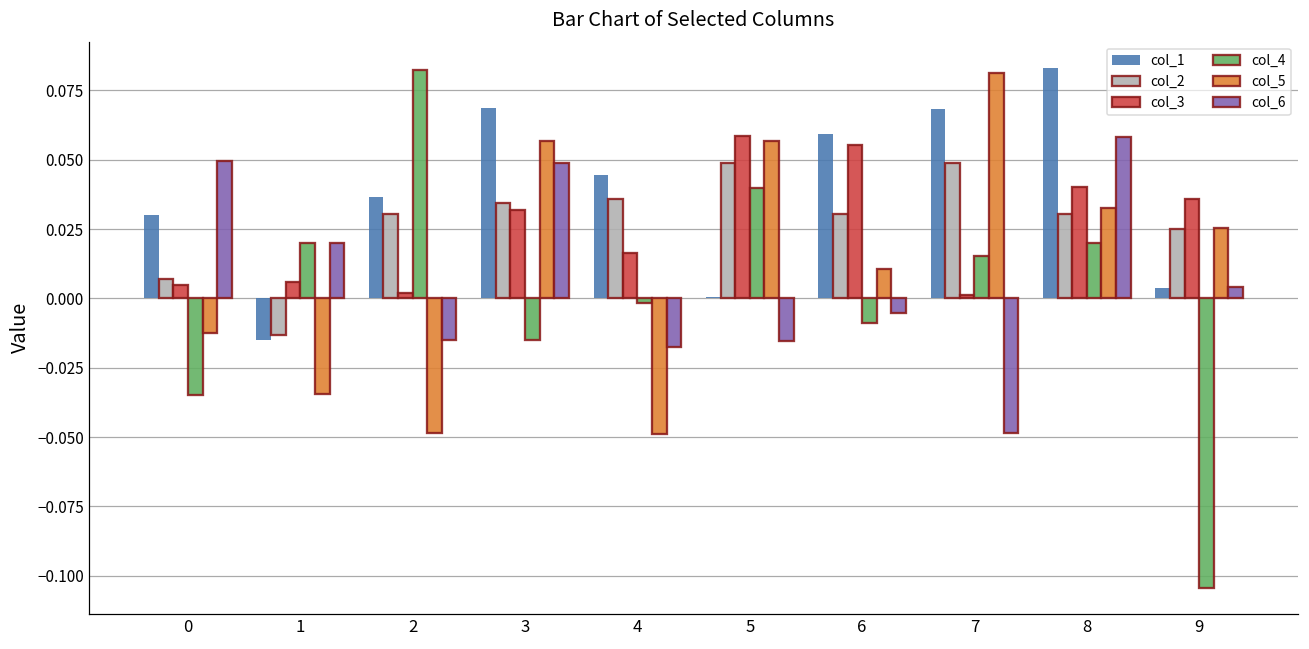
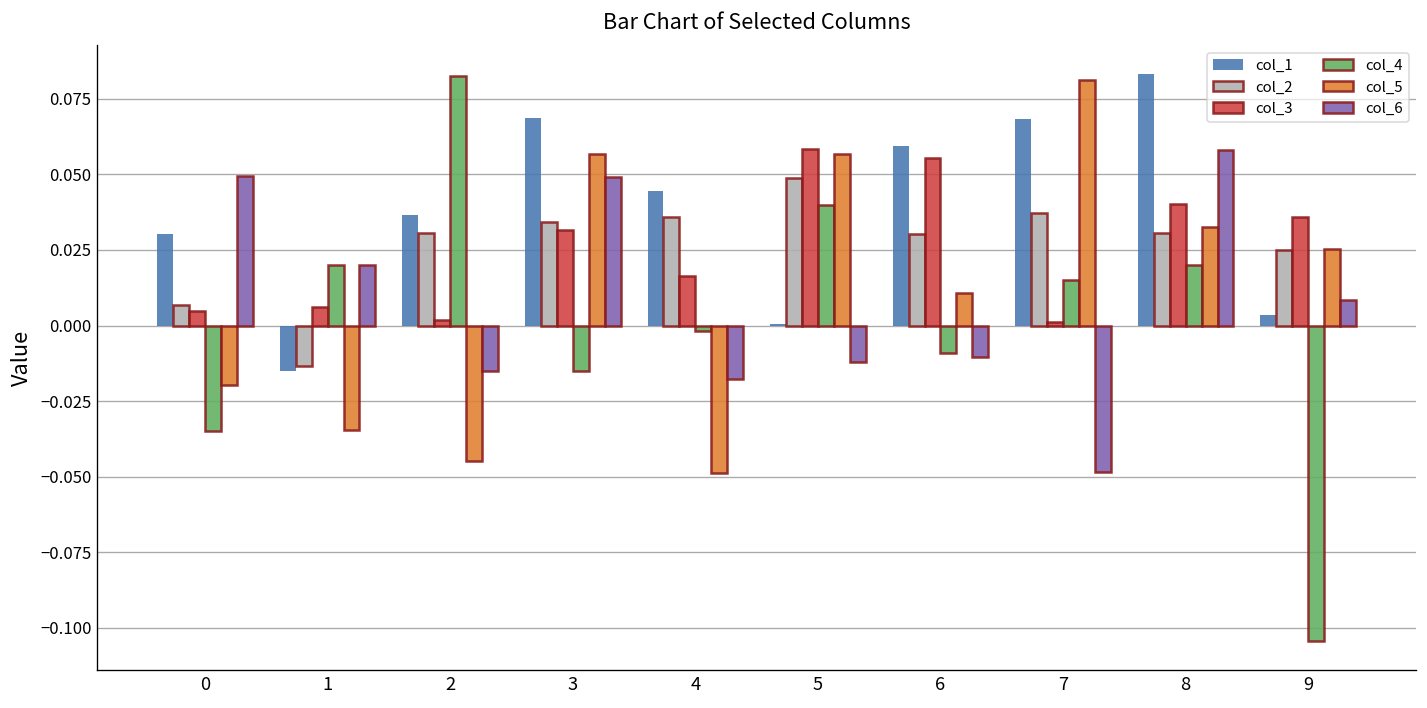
  {
    "col_1": {
      "0": 0.030,
      "1": -0.015,
      "2": 0.037,
      "3": 0.069,
      "4": 0.044,
      "6": 0.059,
      "7": 0.068,
      "8": 0.083,
      "9": 0.004
    },
    "col_2": {
      "0": 0.007,
      "1": -0.013,
      "2": 0.031,
      "3": 0.034,
      "4": 0.036,
      "5": 0.049,
      "6": 0.030,
-     "7": 0.049,
+     "7": 0.037,
      "8": 0.030,
      "9": 0.025
    },
    "col_3": {
      "0": 0.005,
      "1": 0.006,
      "2": 0.002,
      "3": 0.032,
      "4": 0.016,
      "5": 0.058,
      "6": 0.055,
      "7": 0.001,
      "8": 0.040,
      "9": 0.036
    },
    "col_4": {
      "0": -0.035,
      "1": 0.020,
      "2": 0.082,
      "3": -0.015,
      "4": -0.002,
      "5": 0.040,
      "6": -0.009,
      "7": 0.015,
      "8": 0.020,
      "9": -0.104
    },
    "col_5": {
-     "0": -0.013,
+     "0": -0.020,
      "1": -0.035,
-     "2": -0.049,
+     "2": -0.045,
      "3": 0.057,
      "4": -0.049,
      "5": 0.057,
      "6": 0.011,
      "7": 0.081,
      "8": 0.032,
      "9": 0.025
    },
    "col_6": {
      "0": 0.050,
      "1": 0.020,
      "2": -0.015,
      "3": 0.049,
      "4": -0.018,
-     "5": -0.015,
-     "6": -0.005,
+     "5": -0.012,
+     "6": -0.010,
      "7": -0.048,
      "8": 0.058,
-     "9": 0.004
+     "9": 0.008
    }
  }
